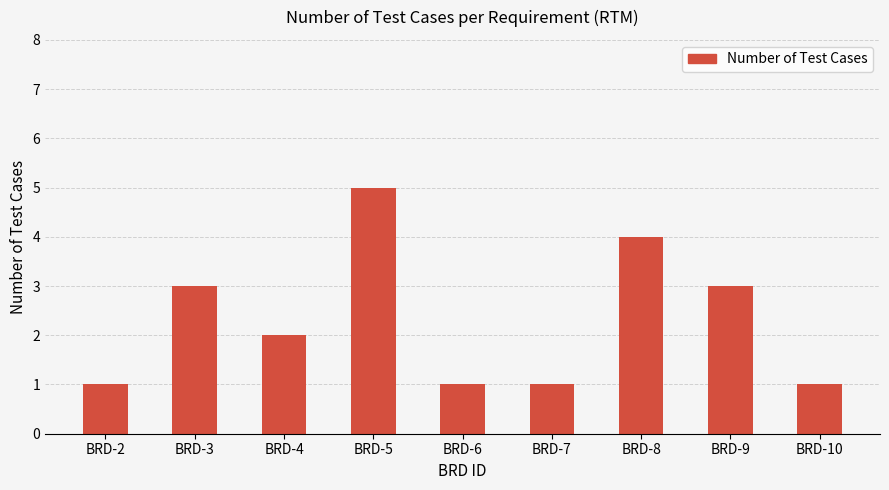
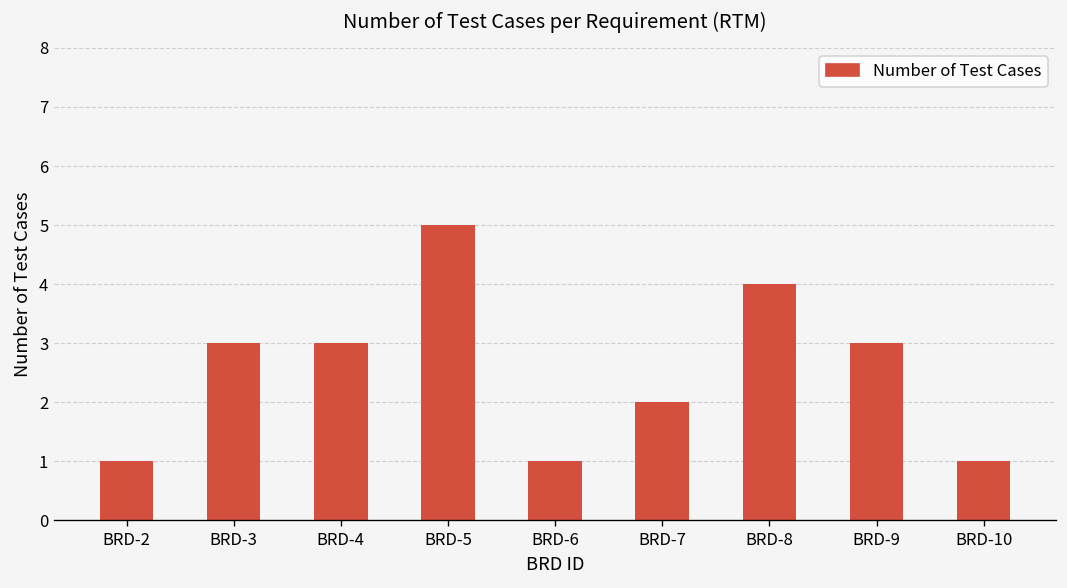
  {
    "BRD-2": 1,
    "BRD-3": 3,
-   "BRD-4": 2,
+   "BRD-4": 3,
    "BRD-5": 5,
    "BRD-6": 1,
-   "BRD-7": 1,
+   "BRD-7": 2,
    "BRD-8": 4,
    "BRD-9": 3,
    "BRD-10": 1
  }
